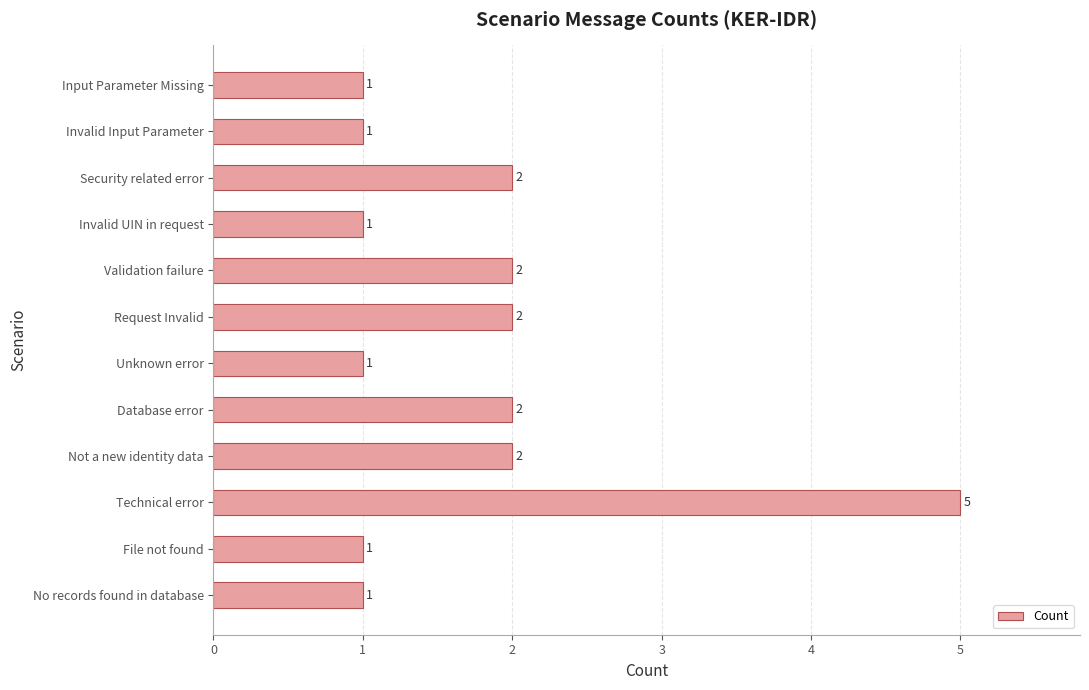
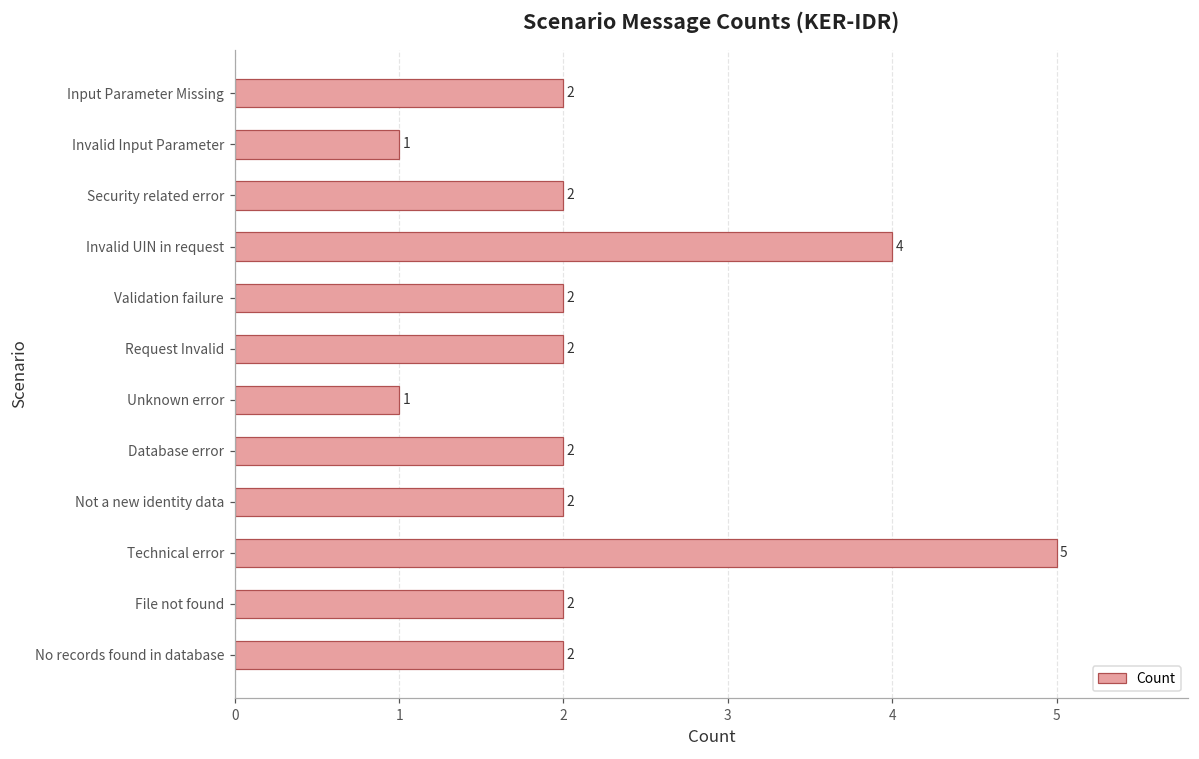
  {
-   "Input Parameter Missing": 1,
+   "Input Parameter Missing": 2,
    "Invalid Input Parameter": 1,
    "Security related error": 2,
-   "Invalid UIN in request": 1,
+   "Invalid UIN in request": 4,
    "Validation failure": 2,
    "Request Invalid": 2,
    "Unknown error": 1,
    "Database error": 2,
    "Not a new identity data": 2,
    "Technical error": 5,
-   "File not found": 1,
-   "No records found in database": 1
+   "File not found": 2,
+   "No records found in database": 2
  }
